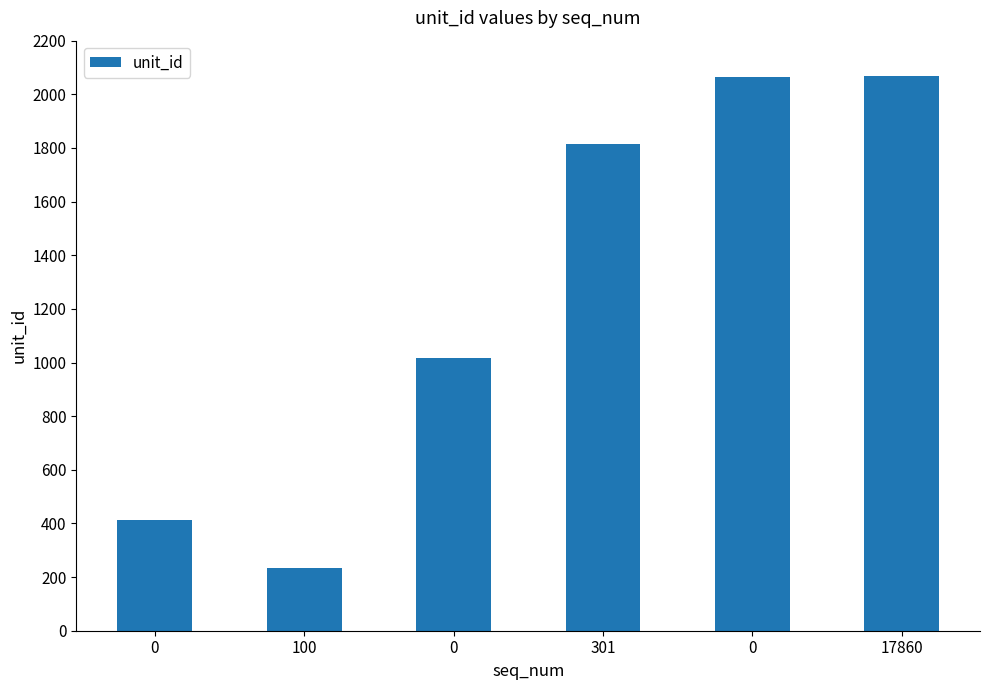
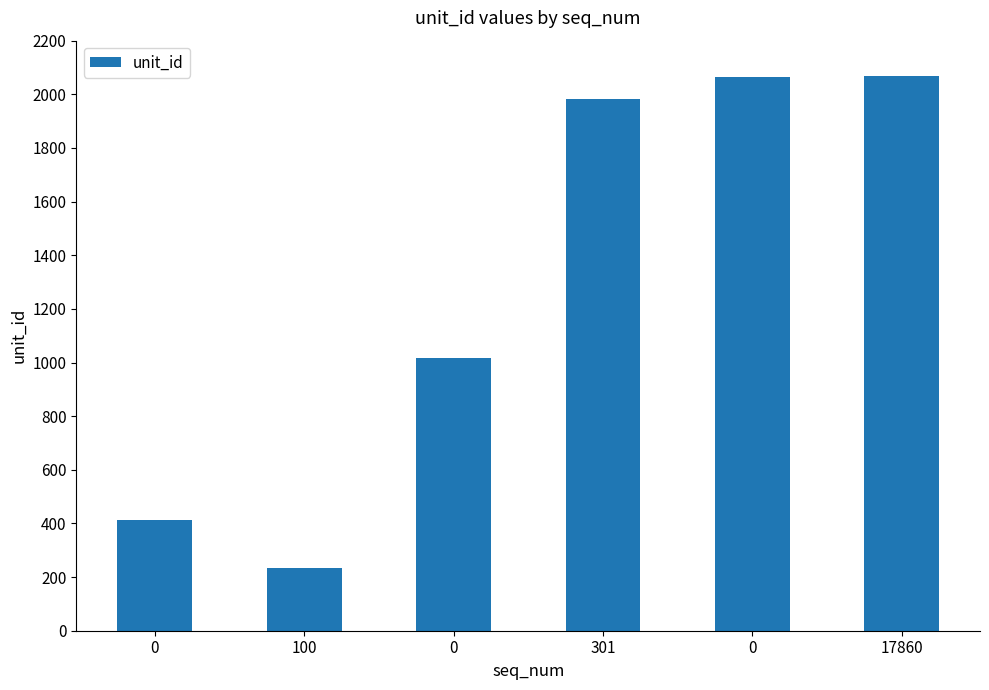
  {
    "100": 230,
-   "301": 1810,
+   "301": 1980,
    "17860": 2070
  }
